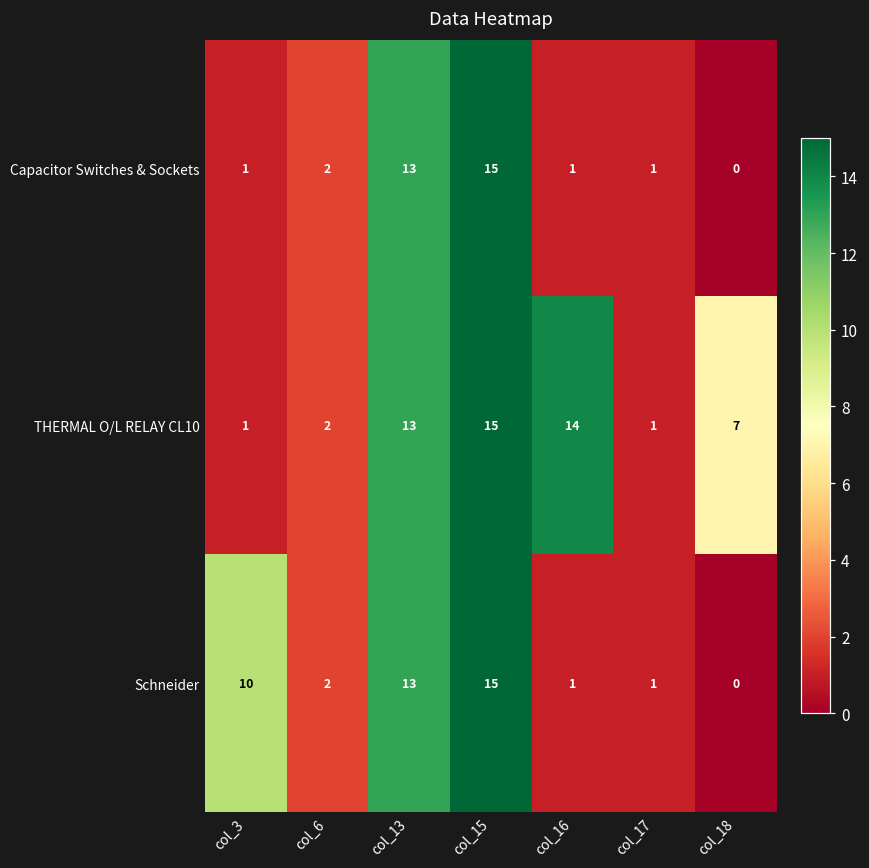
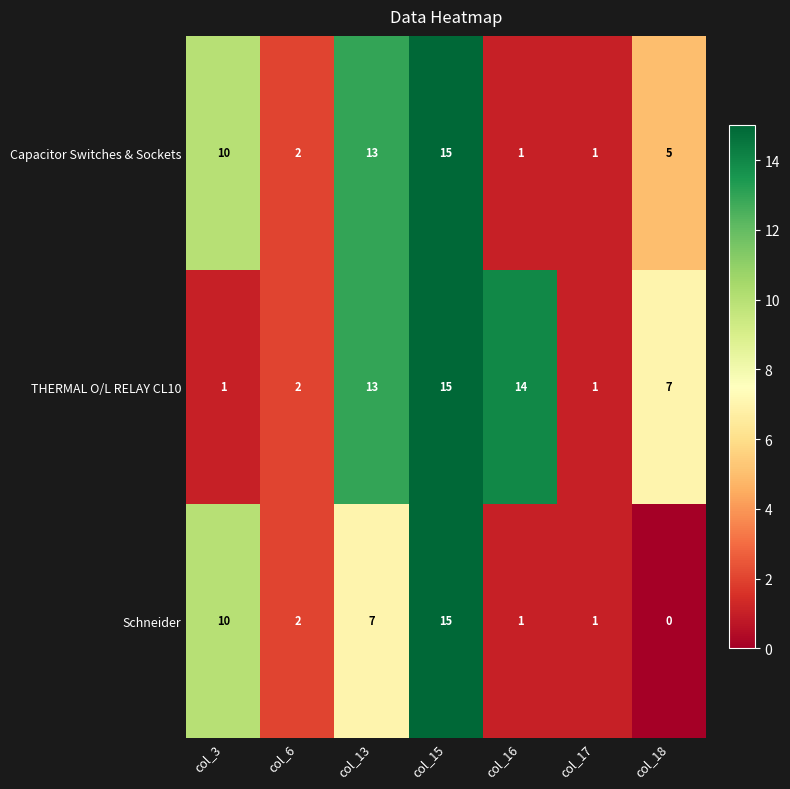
  {
    "Capacitor Switches & Sockets": {
-     "col_3": 1,
+     "col_3": 10,
      "col_6": 2,
      "col_13": 13,
      "col_15": 15,
      "col_16": 1,
      "col_17": 1,
-     "col_18": 0
+     "col_18": 5
    },
    "THERMAL O/L RELAY CL10": {
      "col_3": 1,
      "col_6": 2,
      "col_13": 13,
      "col_15": 15,
      "col_16": 14,
      "col_17": 1,
      "col_18": 7
    },
    "Schneider": {
      "col_3": 10,
      "col_6": 2,
-     "col_13": 13,
+     "col_13": 7,
      "col_15": 15,
      "col_16": 1,
      "col_17": 1,
      "col_18": 0
    }
  }
